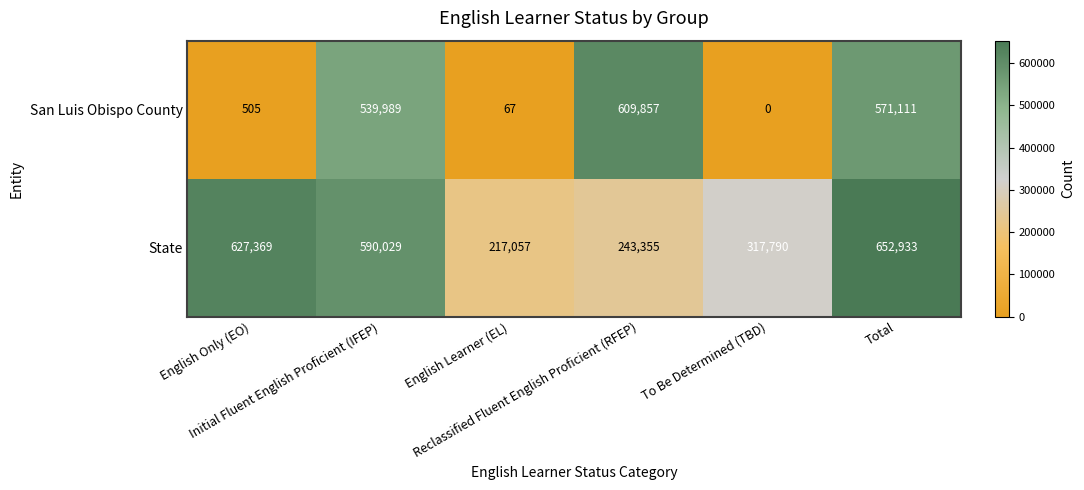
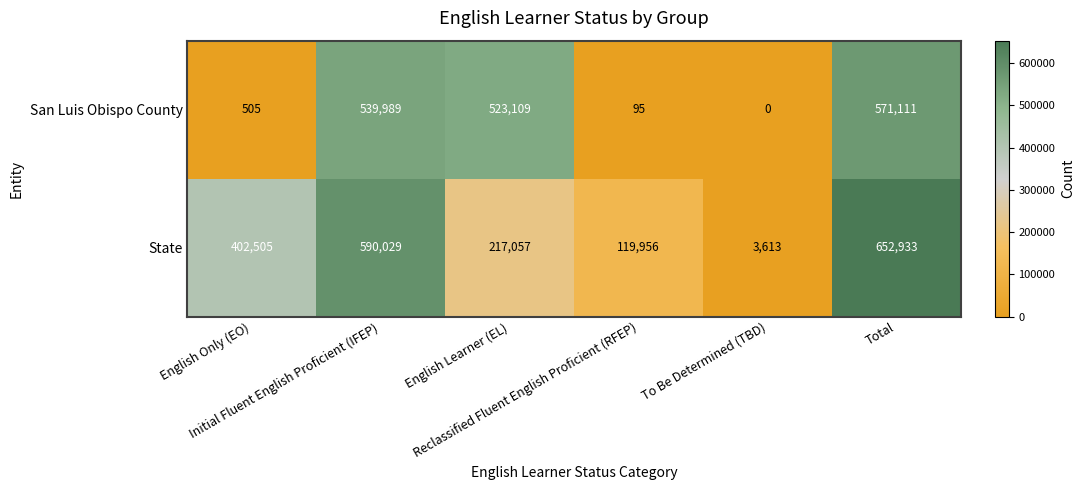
  {
    "San Luis Obispo County": {
      "English Only (EO)": "505",
      "Initial Fluent English Proficient (IFEP)": "539,989",
-     "English Learner (EL)": "67",
-     "Reclassified Fluent English Proficient (RFEP)": "609,857",
+     "English Learner (EL)": "523,109",
+     "Reclassified Fluent English Proficient (RFEP)": "95",
      "To Be Determined (TBD)": "0",
      "Total": "571,111"
    },
    "State": {
-     "English Only (EO)": "627,369",
+     "English Only (EO)": "402,505",
      "Initial Fluent English Proficient (IFEP)": "590,029",
      "English Learner (EL)": "217,057",
-     "Reclassified Fluent English Proficient (RFEP)": "243,355",
-     "To Be Determined (TBD)": "317,790",
+     "Reclassified Fluent English Proficient (RFEP)": "119,956",
+     "To Be Determined (TBD)": "3,613",
      "Total": "652,933"
    }
  }
